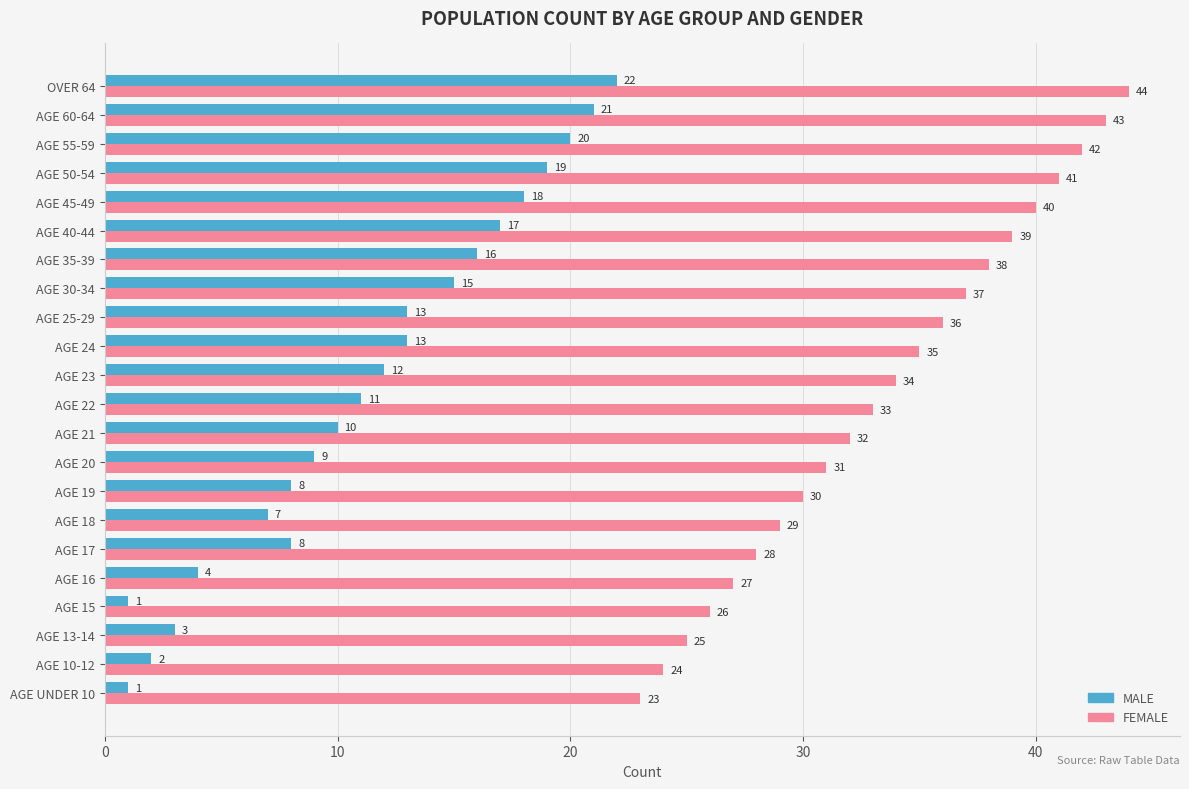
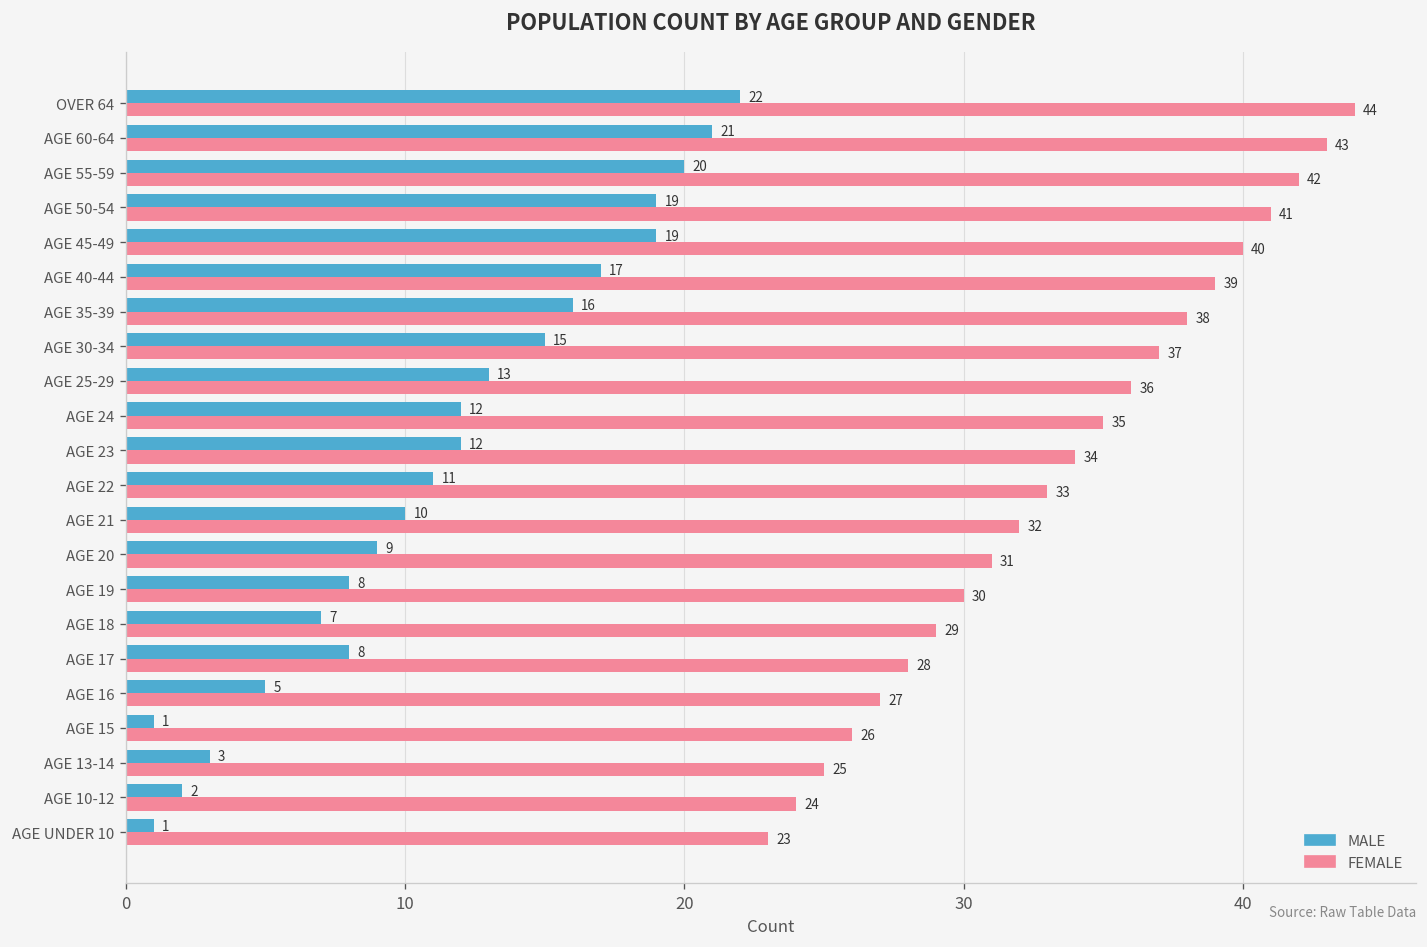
  {
    "MALE": {
      "OVER 64": 22,
      "AGE 60-64": 21,
      "AGE 55-59": 20,
      "AGE 50-54": 19,
-     "AGE 45-49": 18,
+     "AGE 45-49": 19,
      "AGE 40-44": 17,
      "AGE 35-39": 16,
      "AGE 30-34": 15,
      "AGE 25-29": 13,
-     "AGE 24": 13,
+     "AGE 24": 12,
      "AGE 23": 12,
      "AGE 22": 11,
      "AGE 21": 10,
      "AGE 20": 9,
      "AGE 19": 8,
      "AGE 18": 7,
      "AGE 17": 8,
-     "AGE 16": 4,
+     "AGE 16": 5,
      "AGE 15": 1,
      "AGE 13-14": 3,
      "AGE 10-12": 2,
      "AGE UNDER 10": 1
    },
    "FEMALE": {
      "OVER 64": 44,
      "AGE 60-64": 43,
      "AGE 55-59": 42,
      "AGE 50-54": 41,
      "AGE 45-49": 40,
      "AGE 40-44": 39,
      "AGE 35-39": 38,
      "AGE 30-34": 37,
      "AGE 25-29": 36,
      "AGE 24": 35,
      "AGE 23": 34,
      "AGE 22": 33,
      "AGE 21": 32,
      "AGE 20": 31,
      "AGE 19": 30,
      "AGE 18": 29,
      "AGE 17": 28,
      "AGE 16": 27,
      "AGE 15": 26,
      "AGE 13-14": 25,
      "AGE 10-12": 24,
      "AGE UNDER 10": 23
    }
  }
